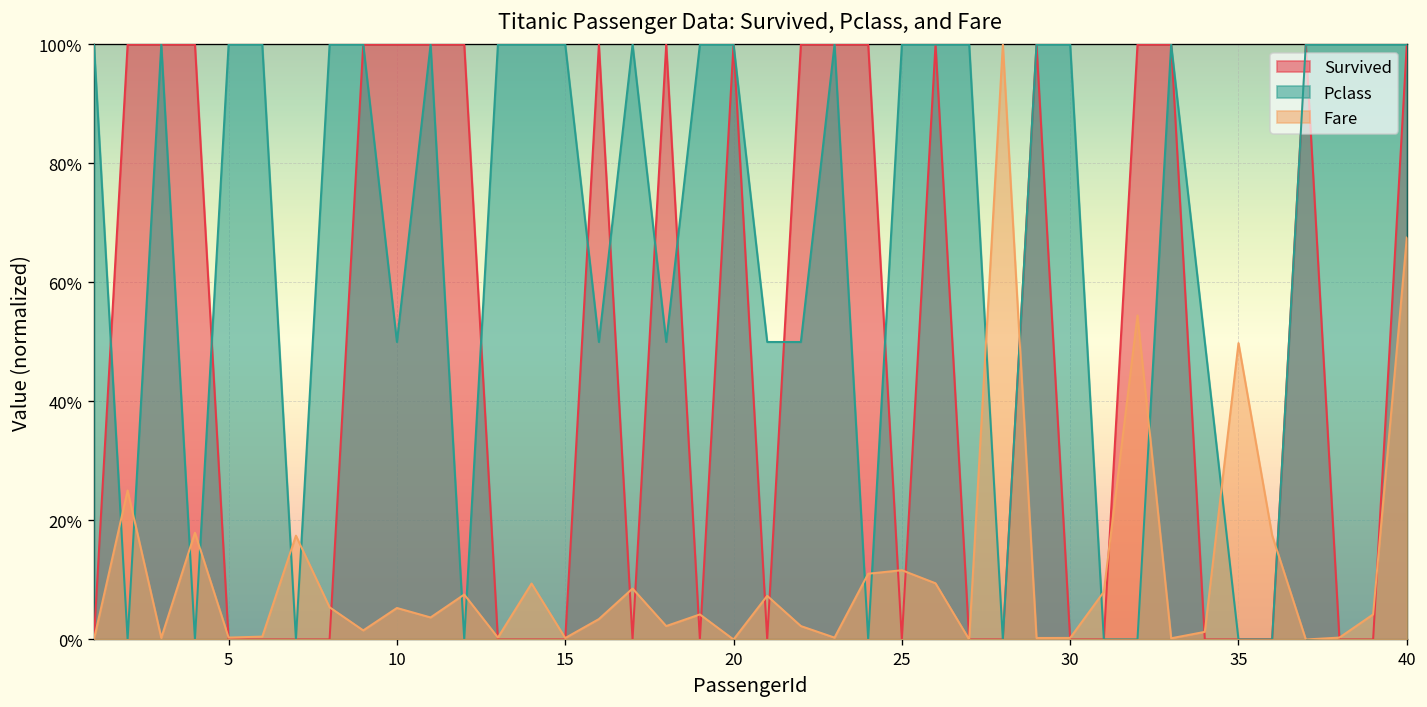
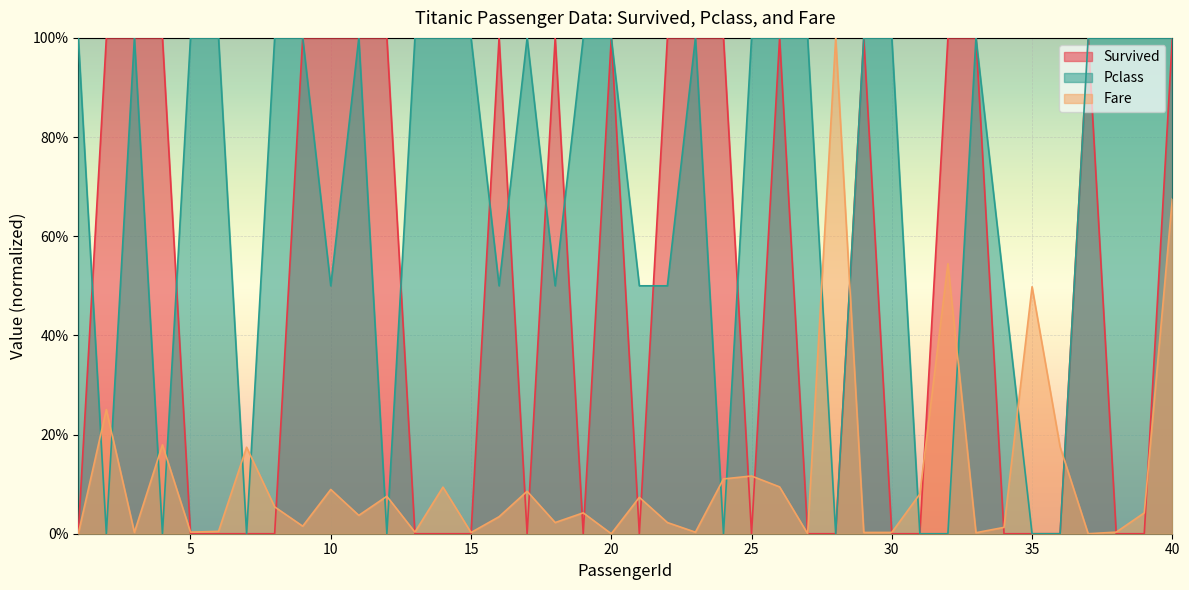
  {
    "Survived": {
      "10": "100%",
      "25": "0%"
    },
    "Pclass": {
      "5": "100%",
      "10": "50%",
      "15": "100%",
      "25": "100%",
      "30": "100%"
    },
    "Fare": {
-     "10": "5%",
+     "10": "9%",
      "20": "0%",
      "25": "12%",
      "35": "50%",
      "40": "68%"
    }
  }
